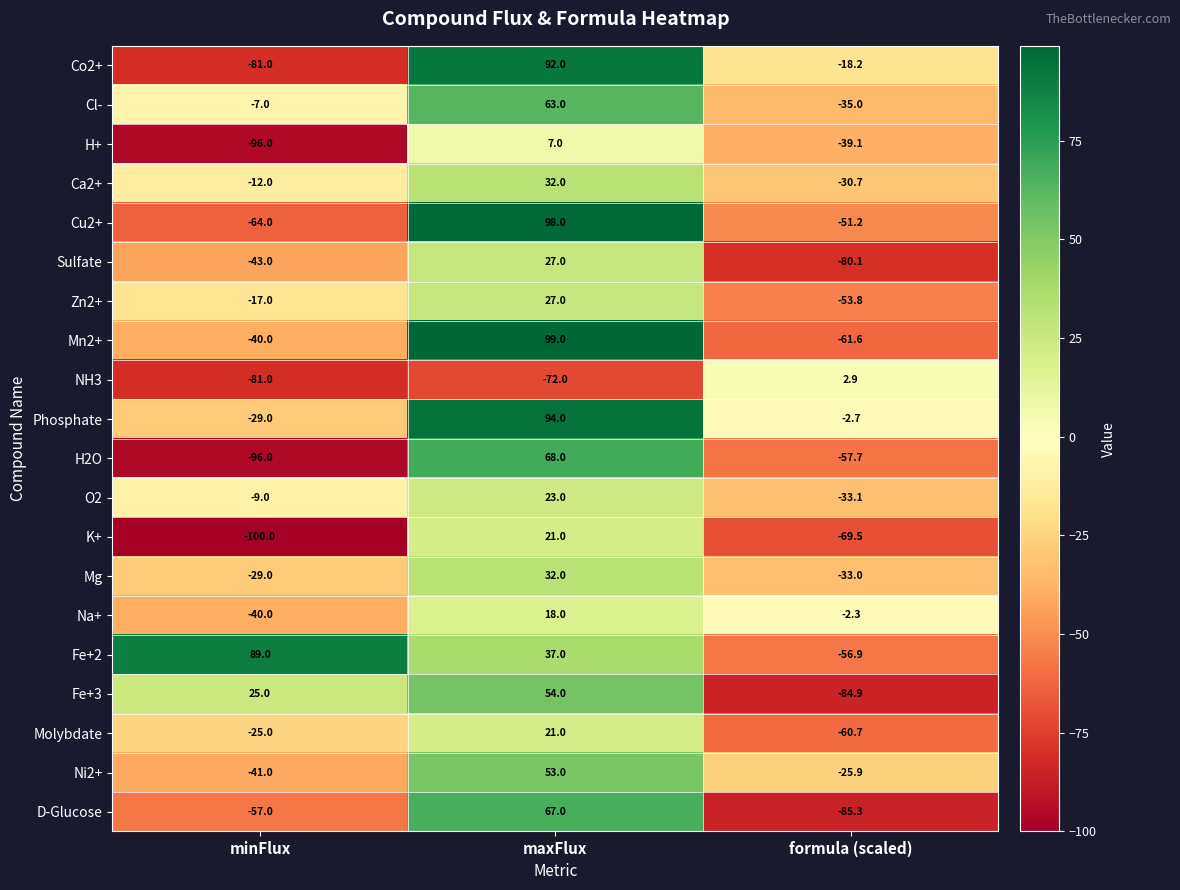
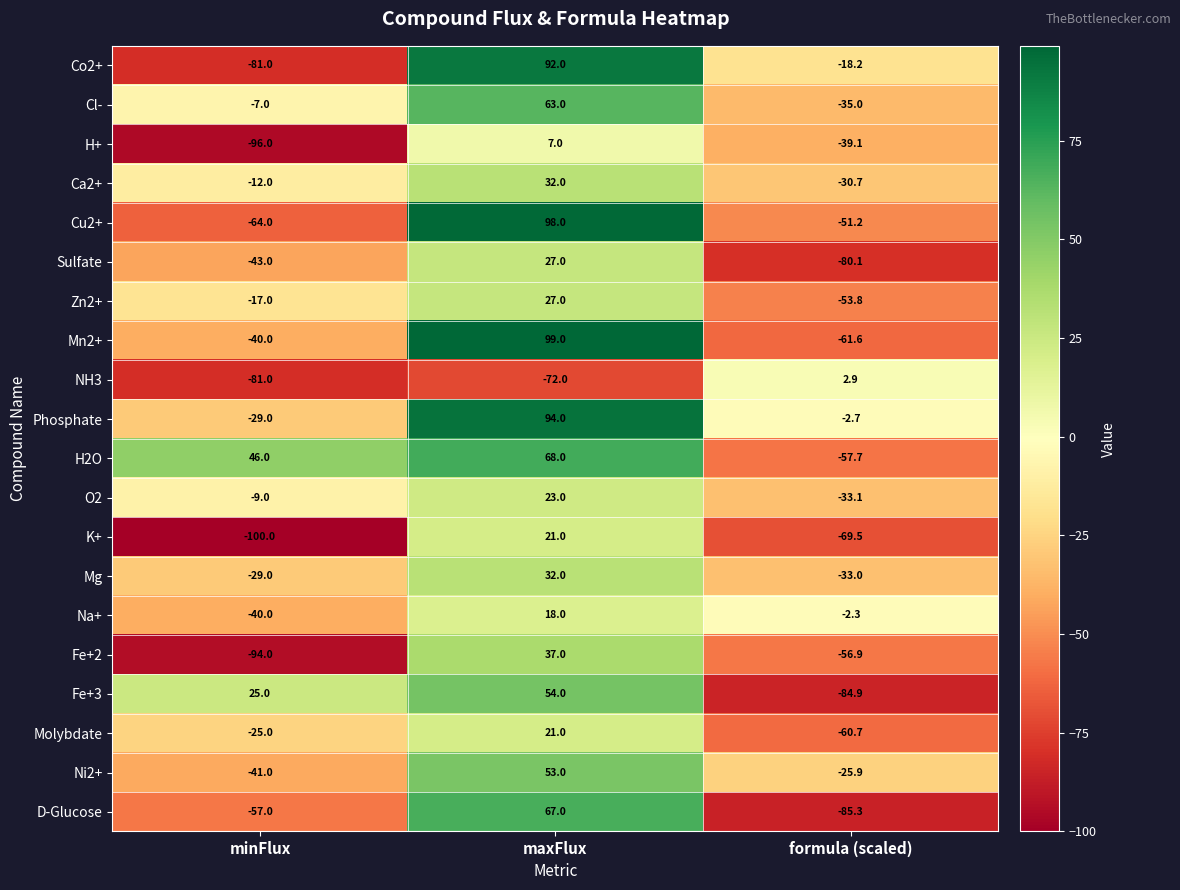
  {
    "Co2+": {
      "minFlux": -81.0,
      "maxFlux": 92.0,
      "formula (scaled)": -18.2
    },
    "Cl-": {
      "minFlux": -7.0,
      "maxFlux": 63.0,
      "formula (scaled)": -35.0
    },
    "H+": {
      "minFlux": -96.0,
      "maxFlux": 7.0,
      "formula (scaled)": -39.1
    },
    "Ca2+": {
      "minFlux": -12.0,
      "maxFlux": 32.0,
      "formula (scaled)": -30.7
    },
    "Cu2+": {
      "minFlux": -64.0,
      "maxFlux": 98.0,
      "formula (scaled)": -51.2
    },
    "Sulfate": {
      "minFlux": -43.0,
      "maxFlux": 27.0,
      "formula (scaled)": -80.1
    },
    "Zn2+": {
      "minFlux": -17.0,
      "maxFlux": 27.0,
      "formula (scaled)": -53.8
    },
    "Mn2+": {
      "minFlux": -40.0,
      "maxFlux": 99.0,
      "formula (scaled)": -61.6
    },
    "NH3": {
      "minFlux": -81.0,
      "maxFlux": -72.0,
      "formula (scaled)": 2.9
    },
    "Phosphate": {
      "minFlux": -29.0,
      "maxFlux": 94.0,
      "formula (scaled)": -2.7
    },
    "H2O": {
-     "minFlux": -96.0,
+     "minFlux": 46.0,
      "maxFlux": 68.0,
      "formula (scaled)": -57.7
    },
    "O2": {
      "minFlux": -9.0,
      "maxFlux": 23.0,
      "formula (scaled)": -33.1
    },
    "K+": {
      "minFlux": -100.0,
      "maxFlux": 21.0,
      "formula (scaled)": -69.5
    },
    "Mg": {
      "minFlux": -29.0,
      "maxFlux": 32.0,
      "formula (scaled)": -33.0
    },
    "Na+": {
      "minFlux": -40.0,
      "maxFlux": 18.0,
      "formula (scaled)": -2.3
    },
    "Fe+2": {
-     "minFlux": 89.0,
+     "minFlux": -94.0,
      "maxFlux": 37.0,
      "formula (scaled)": -56.9
    },
    "Fe+3": {
      "minFlux": 25.0,
      "maxFlux": 54.0,
      "formula (scaled)": -84.9
    },
    "Molybdate": {
      "minFlux": -25.0,
      "maxFlux": 21.0,
      "formula (scaled)": -60.7
    },
    "Ni2+": {
      "minFlux": -41.0,
      "maxFlux": 53.0,
      "formula (scaled)": -25.9
    },
    "D-Glucose": {
      "minFlux": -57.0,
      "maxFlux": 67.0,
      "formula (scaled)": -85.3
    }
  }
